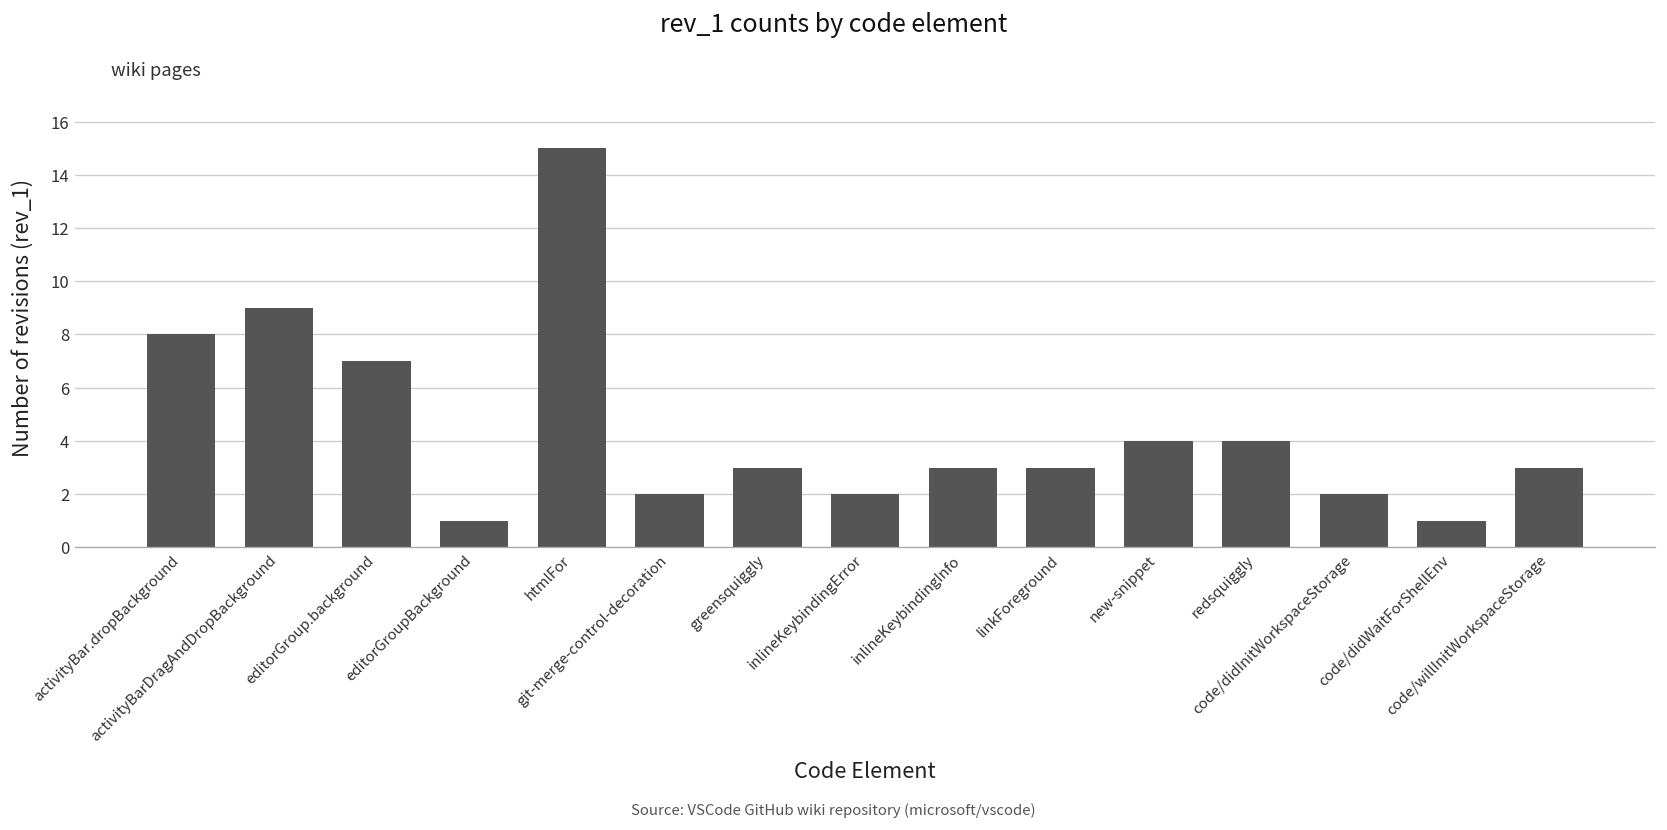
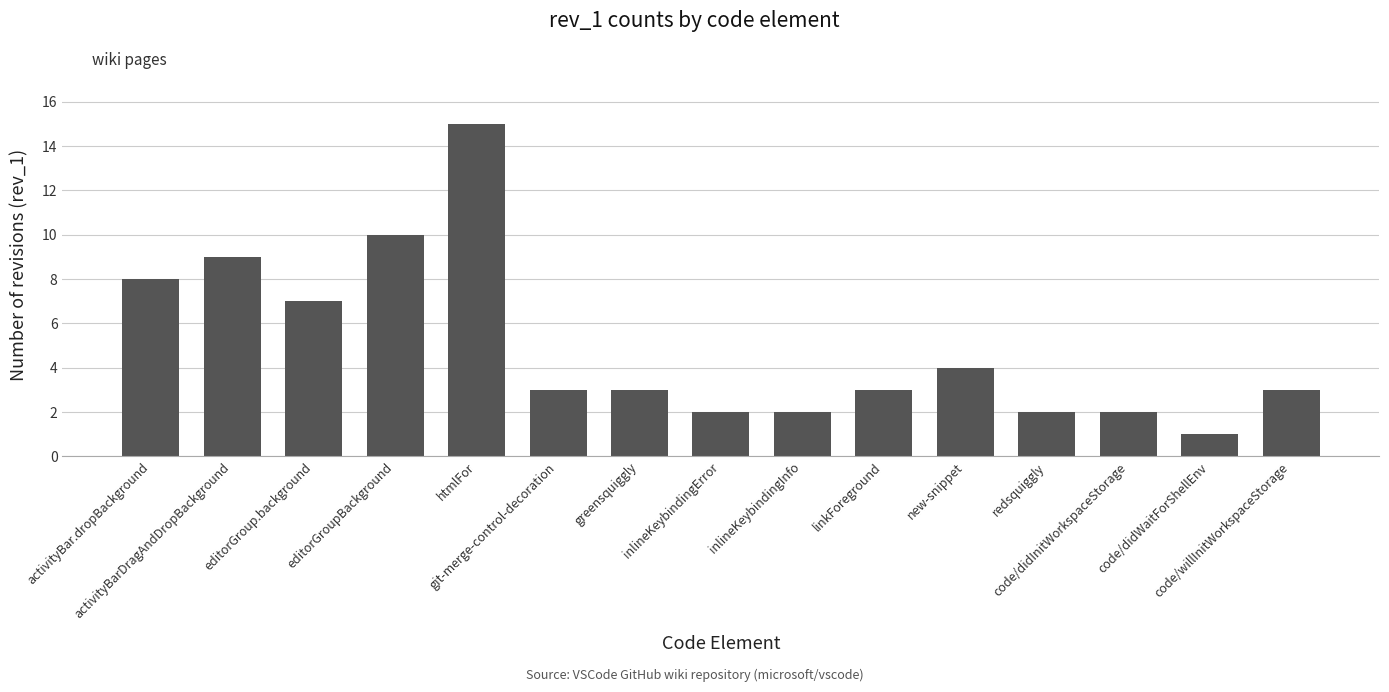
  {
    "activityBar.dropBackground": 8,
    "activityBarDragAndDropBackground": 9,
    "editorGroup.background": 7,
-   "editorGroupBackground": 1,
+   "editorGroupBackground": 10,
    "htmlFor": 15,
-   "git-merge-control-decoration": 2,
+   "git-merge-control-decoration": 3,
    "greensquiggly": 3,
    "inlineKeybindingError": 2,
-   "inlineKeybindingInfo": 3,
+   "inlineKeybindingInfo": 2,
    "linkForeground": 3,
    "new-snippet": 4,
-   "redsquiggly": 4,
+   "redsquiggly": 2,
    "code/didInitWorkspaceStorage": 2,
    "code/didWaitForShellEnv": 1,
    "code/willInitWorkspaceStorage": 3
  }
